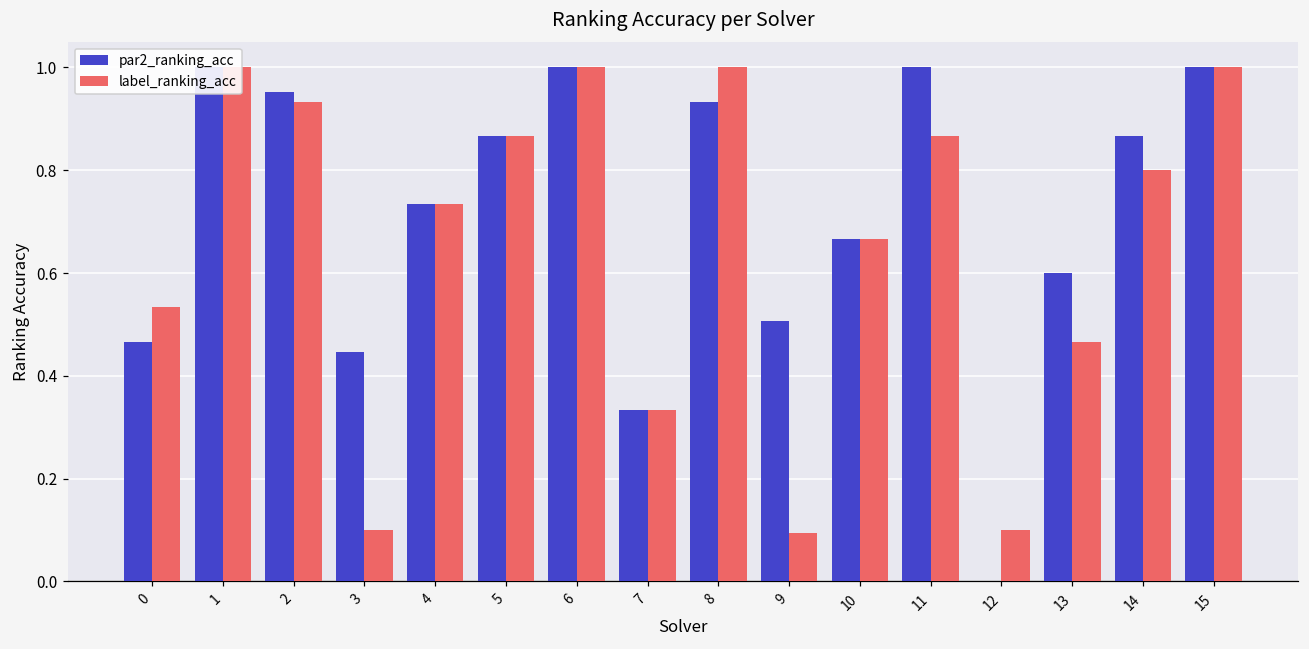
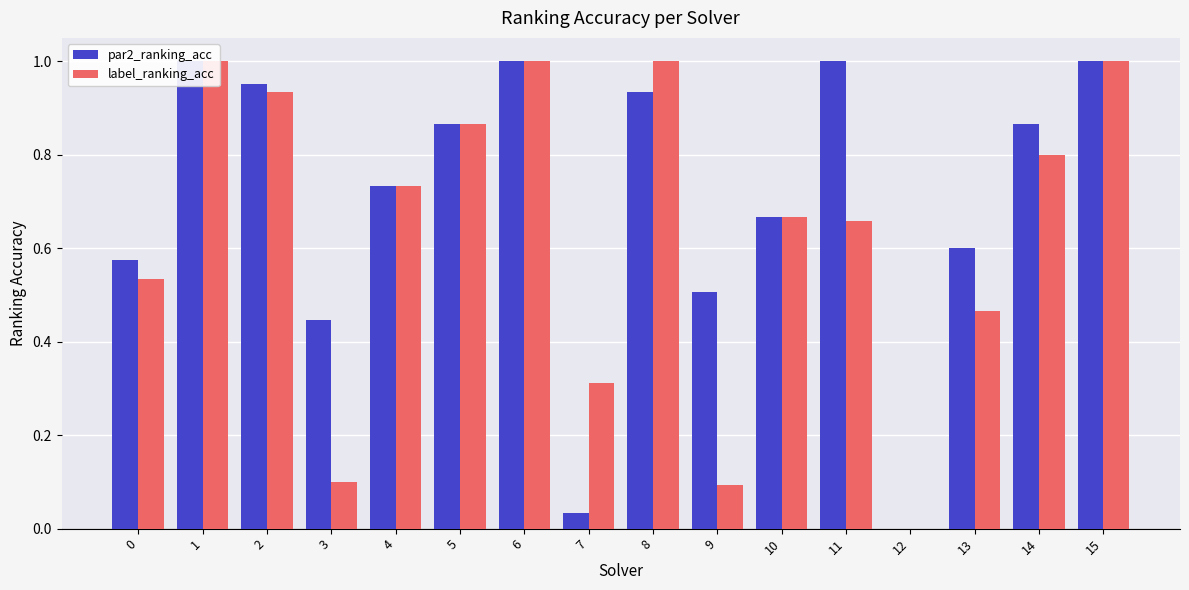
  {
    "par2_ranking_acc": {
-     "0": 0.47,
+     "0": 0.57,
      "2": 0.95,
      "3": 0.45,
      "4": 0.73,
      "5": 0.87,
      "6": 1.00,
-     "7": 0.33,
+     "7": 0.03,
      "8": 0.93,
      "9": 0.51,
      "10": 0.67,
      "11": 1.00,
      "12": 0.00,
      "13": 0.60,
      "14": 0.87,
      "15": 1.00
    },
    "label_ranking_acc": {
      "0": 0.53,
      "2": 0.93,
      "3": 0.10,
      "4": 0.73,
      "5": 0.87,
      "6": 1.00,
-     "7": 0.33,
+     "7": 0.31,
      "8": 1.00,
      "9": 0.09,
      "10": 0.67,
-     "11": 0.87,
-     "12": 0.1,
+     "11": 0.66,
+     "12": 0.0,
      "13": 0.47,
      "14": 0.80,
      "15": 1.00
    }
  }
